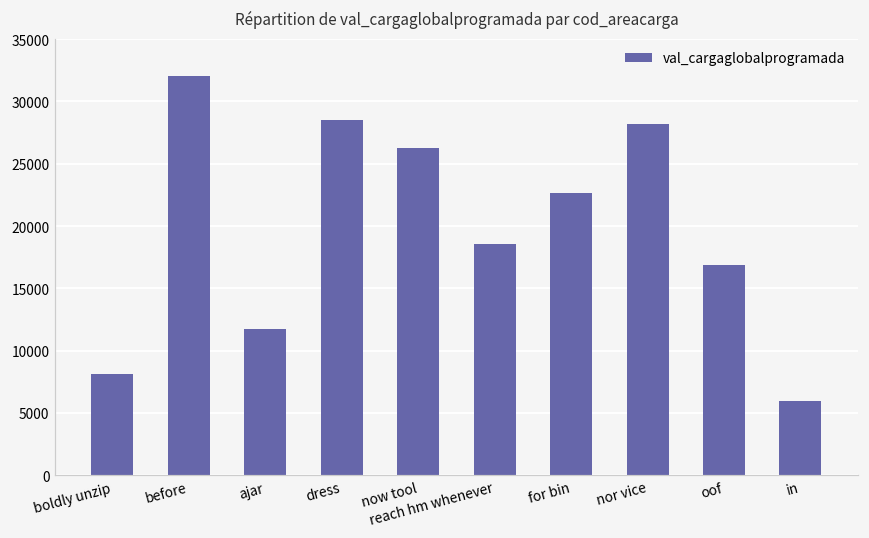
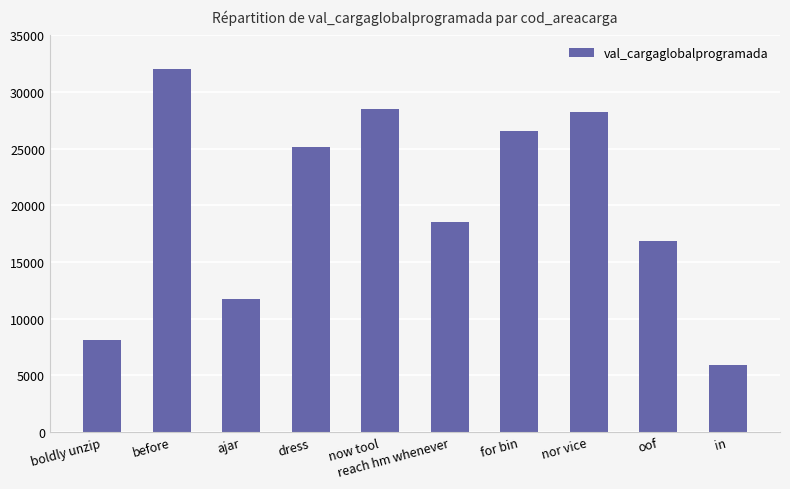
  {
    "boldly unzip": 8100,
    "before": 32000,
    "ajar": 11700,
-   "dress": 28500,
-   "now tool": 26200,
+   "dress": 25200,
+   "now tool": 28500,
    "reach hm whenever": 18500,
-   "for bin": 22600,
+   "for bin": 26500,
    "nor vice": 28200,
    "oof": 16900,
    "in": 5900
  }
